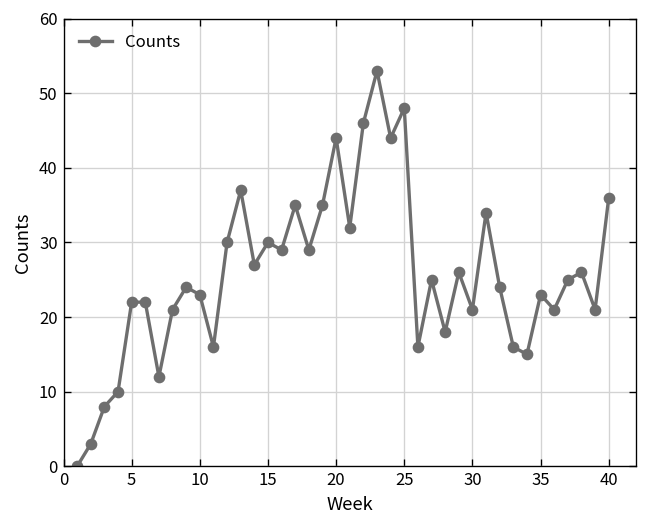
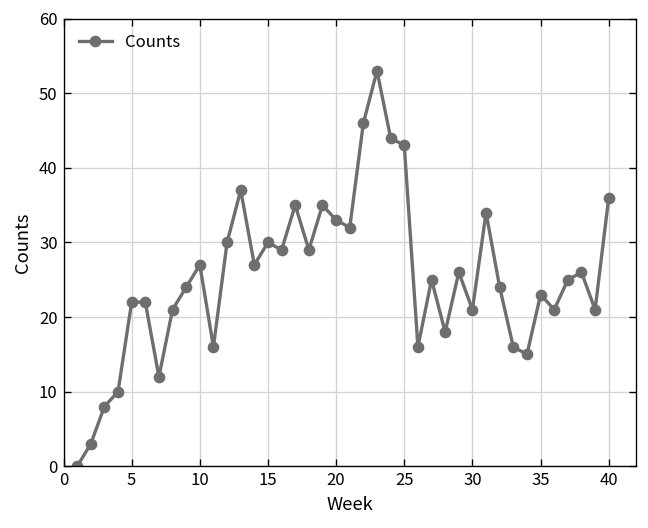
  {
    "5": 22,
-   "10": 23,
+   "10": 27,
    "15": 30,
-   "20": 44,
-   "25": 48,
+   "20": 33,
+   "25": 43,
    "30": 21,
    "35": 23,
    "40": 36
  }
